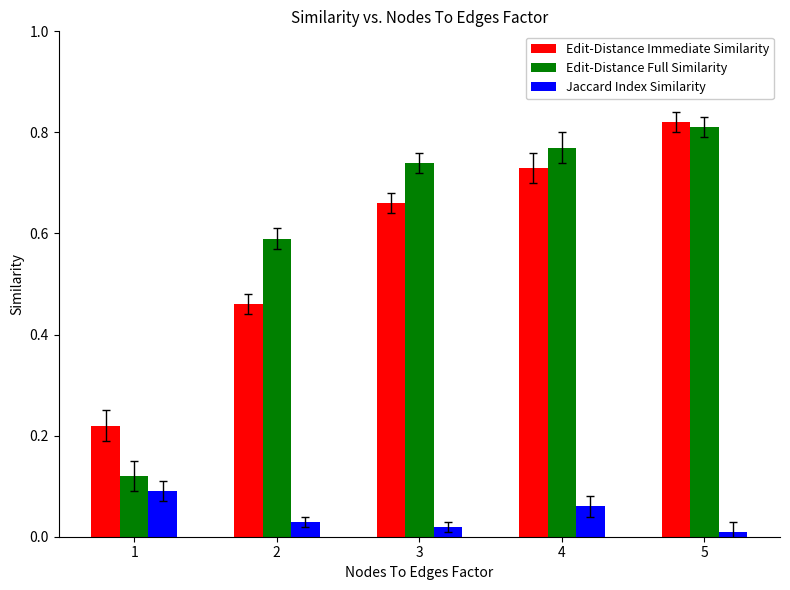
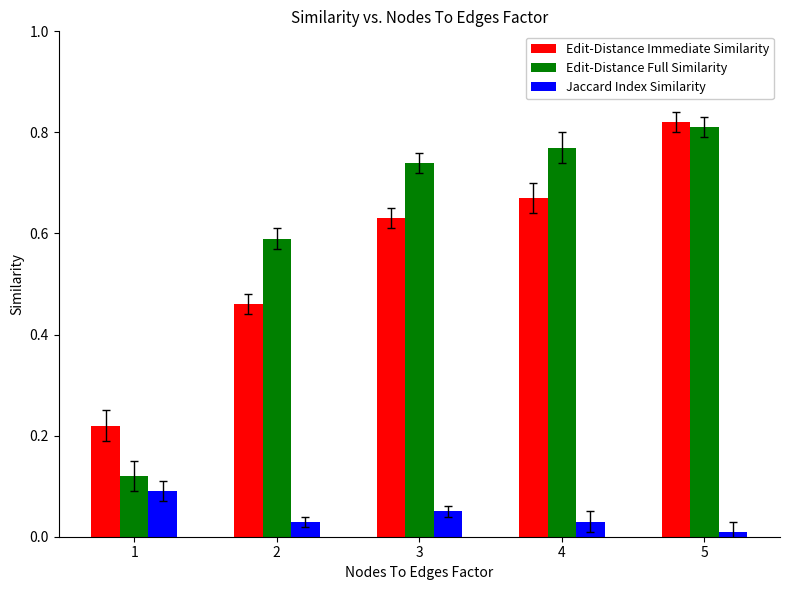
  {
    "Edit-Distance Immediate Similarity": {
      "1": 0.22,
      "2": 0.46,
-     "3": 0.66,
-     "4": 0.73,
+     "3": 0.63,
+     "4": 0.67,
      "5": 0.82
    },
    "Edit-Distance Full Similarity": {
      "1": 0.12,
      "2": 0.59,
      "3": 0.74,
      "4": 0.77,
      "5": 0.81
    },
    "Jaccard Index Similarity": {
      "1": 0.09,
      "2": 0.03,
-     "3": 0.02,
-     "4": 0.06,
+     "3": 0.05,
+     "4": 0.03,
      "5": 0.01
    }
  }
